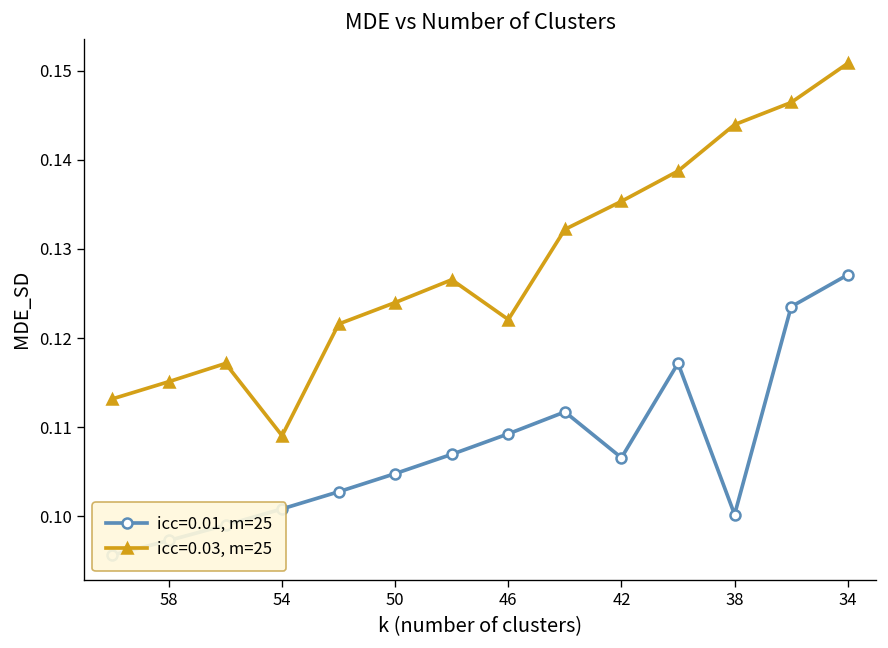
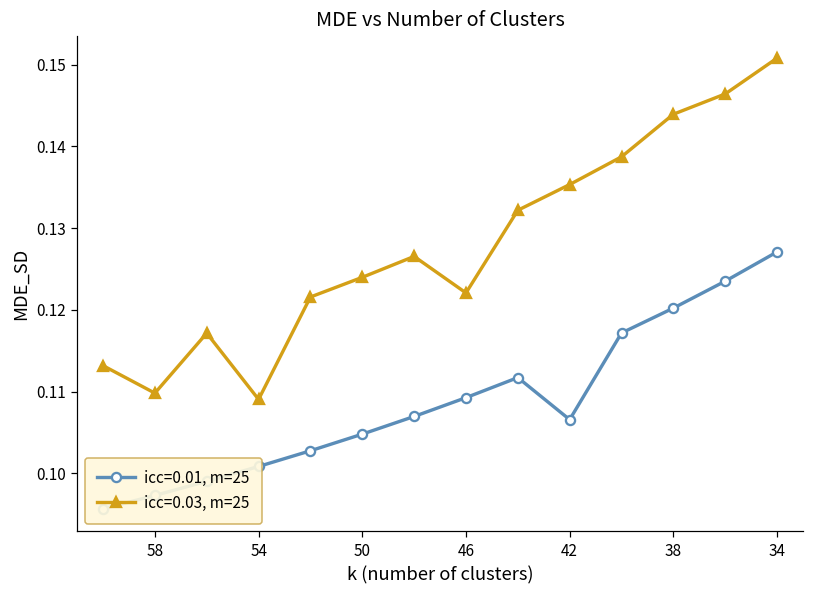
  {
    "icc=0.01, m=25": {
      "50": 0.105,
      "46": 0.109,
      "42": 0.107,
-     "38": 0.100,
+     "38": 0.120,
      "34": 0.127
    },
    "icc=0.03, m=25": {
-     "58": 0.115,
+     "58": 0.110,
      "54": 0.109,
      "50": 0.124,
      "46": 0.122,
      "42": 0.135,
      "38": 0.144,
      "34": 0.151
    }
  }
